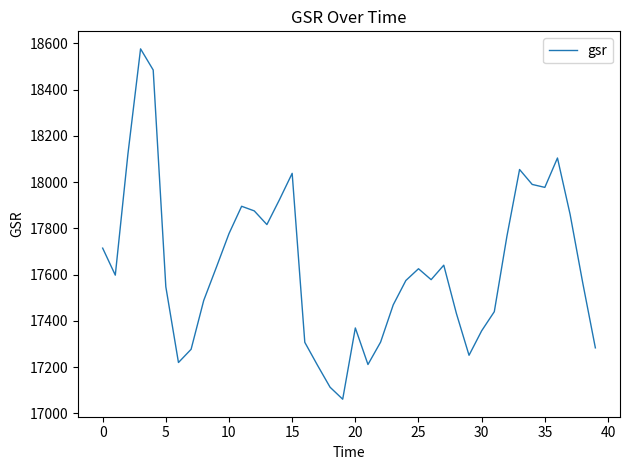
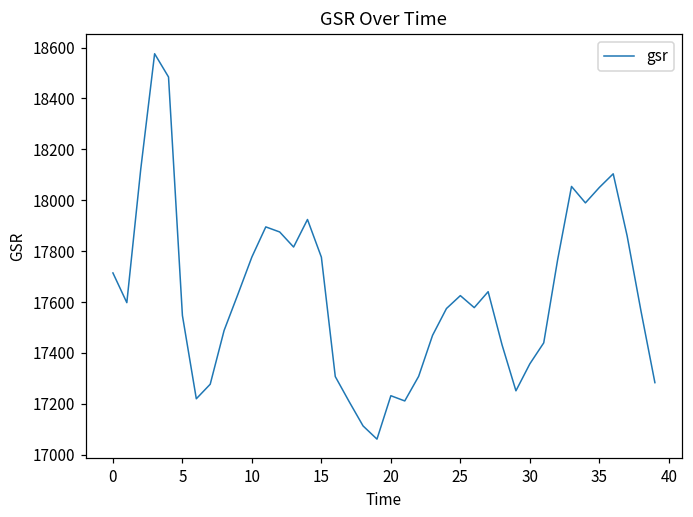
  {
    "0": 17710,
    "5": 17550,
    "10": 17780,
-   "15": 18040,
-   "20": 17370,
+   "15": 17780,
+   "20": 17230,
    "25": 17630,
    "30": 17360,
-   "35": 17980
+   "35": 18050
  }
